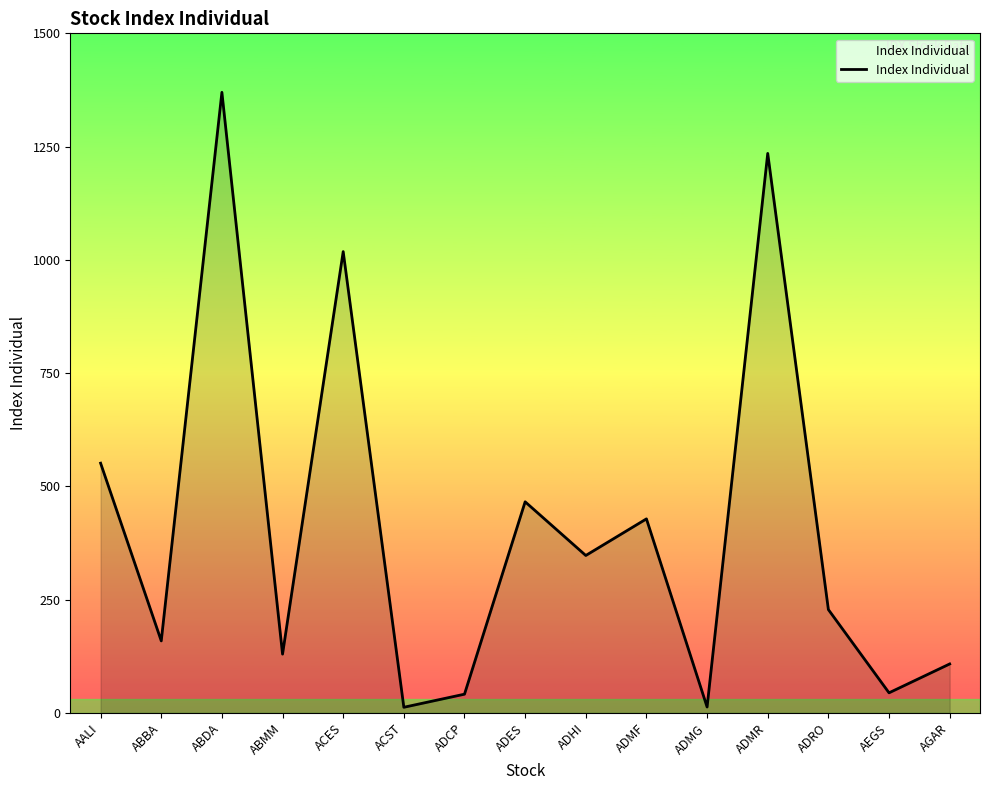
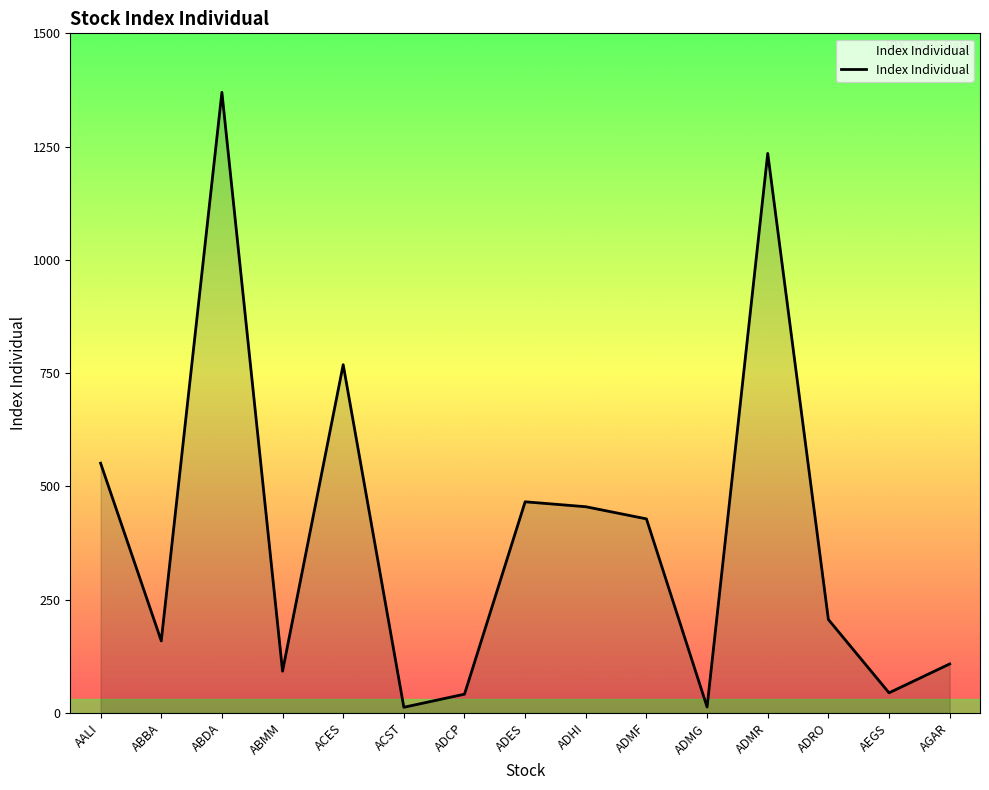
  {
    "AALI": 550,
    "ABBA": 160,
    "ABDA": 1370,
-   "ABMM": 130,
-   "ACES": 1020,
+   "ABMM": 90,
+   "ACES": 770,
    "ADCP": 40,
    "ADES": 470,
-   "ADHI": 350,
+   "ADHI": 460,
    "ADMF": 430,
    "ADMR": 1240,
-   "ADRO": 230,
+   "ADRO": 210,
    "AEGS": 40,
    "AGAR": 110
  }
